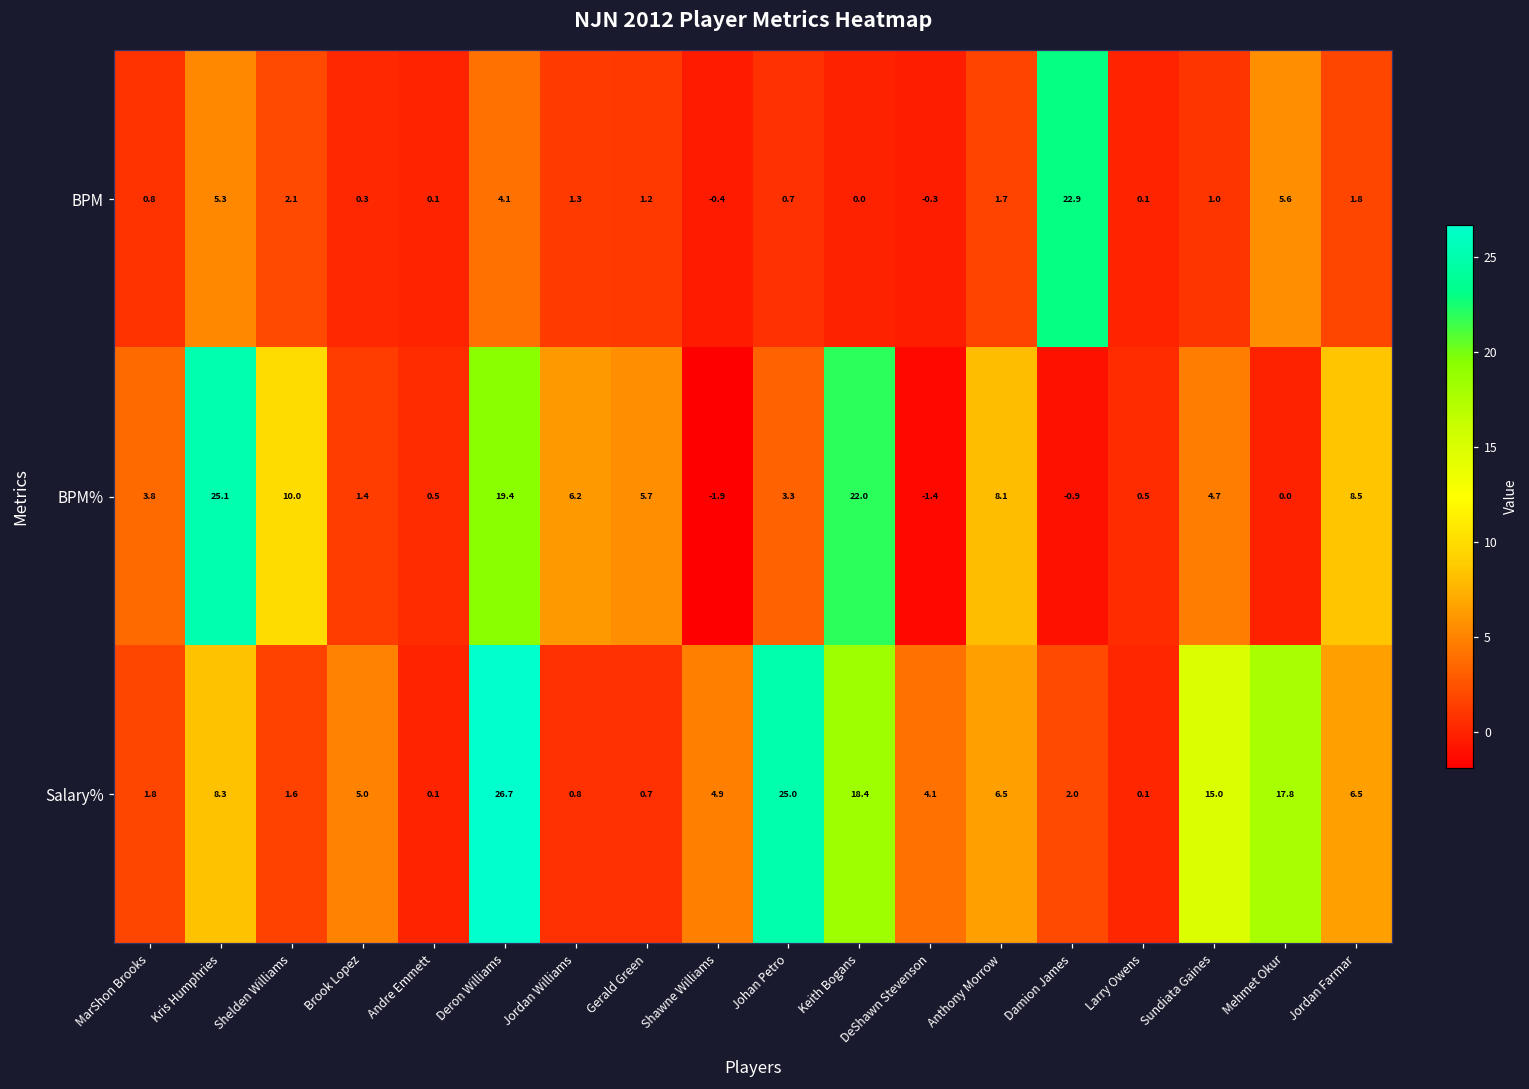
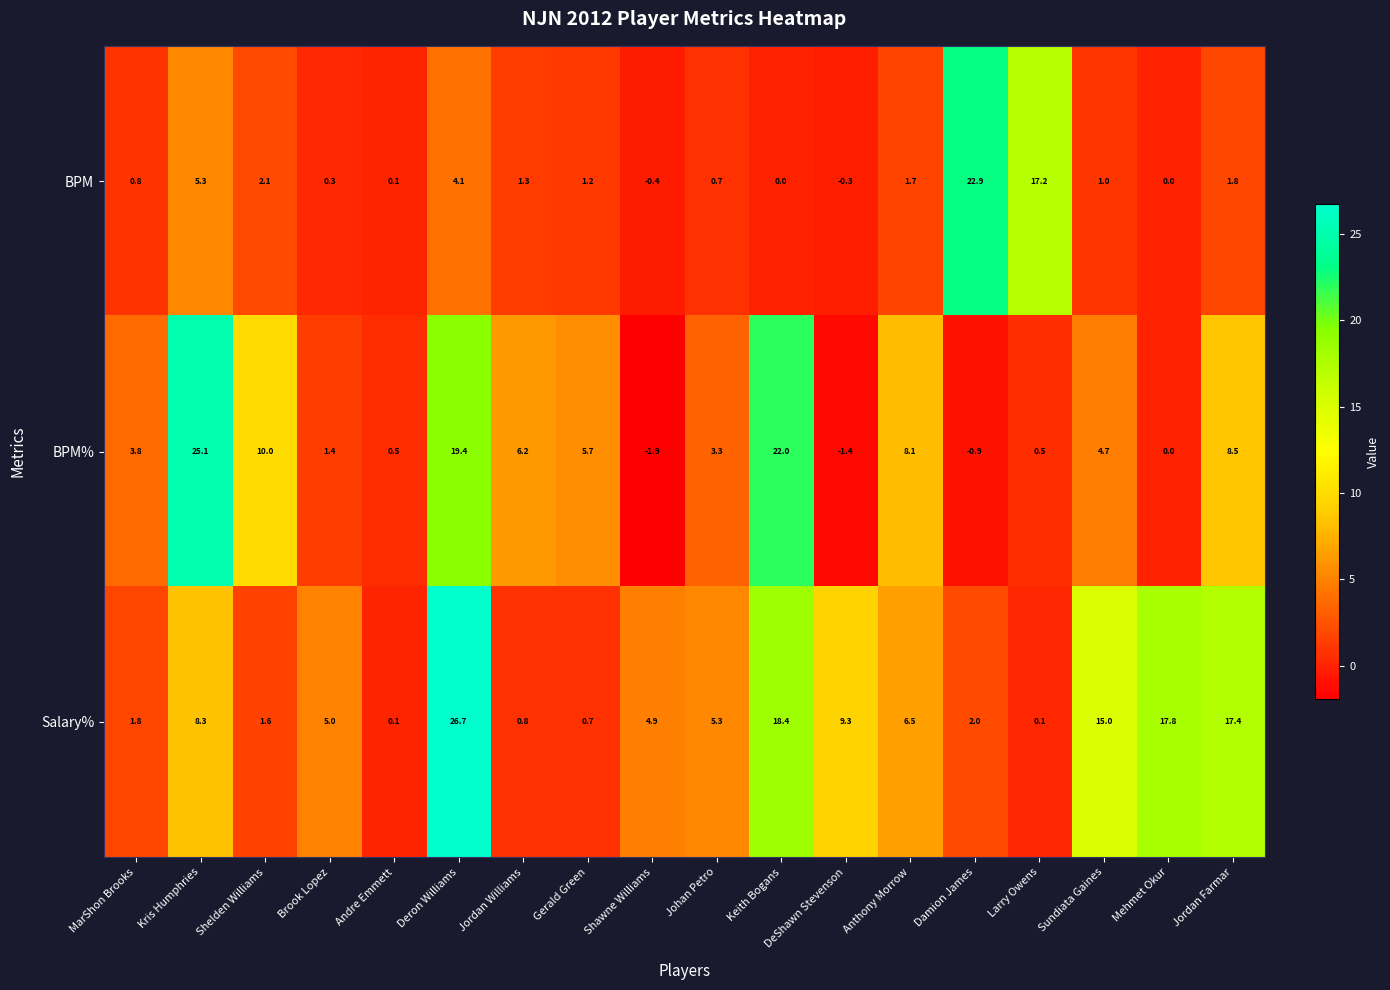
  {
    "BPM": {
      "MarShon Brooks": 0.8,
      "Kris Humphries": 5.3,
      "Shelden Williams": 2.1,
      "Brook Lopez": 0.3,
      "Andre Emmett": 0.1,
      "Deron Williams": 4.1,
      "Jordan Williams": 1.3,
      "Gerald Green": 1.2,
      "Shawne Williams": -0.4,
      "Johan Petro": 0.7,
      "Keith Bogans": 0.0,
      "DeShawn Stevenson": -0.3,
      "Anthony Morrow": 1.7,
      "Damion James": 22.9,
-     "Larry Owens": 0.1,
+     "Larry Owens": 17.2,
      "Sundiata Gaines": 1.0,
-     "Mehmet Okur": 5.6,
+     "Mehmet Okur": 0.0,
      "Jordan Farmar": 1.8
    },
    "BPM%": {
      "MarShon Brooks": 3.8,
      "Kris Humphries": 25.1,
      "Shelden Williams": 10.0,
      "Brook Lopez": 1.4,
      "Andre Emmett": 0.5,
      "Deron Williams": 19.4,
      "Jordan Williams": 6.2,
      "Gerald Green": 5.7,
      "Shawne Williams": -1.9,
      "Johan Petro": 3.3,
      "Keith Bogans": 22.0,
      "DeShawn Stevenson": -1.4,
      "Anthony Morrow": 8.1,
      "Damion James": -0.9,
      "Larry Owens": 0.5,
      "Sundiata Gaines": 4.7,
      "Mehmet Okur": 0.0,
      "Jordan Farmar": 8.5
    },
    "Salary%": {
      "MarShon Brooks": 1.8,
      "Kris Humphries": 8.3,
      "Shelden Williams": 1.6,
      "Brook Lopez": 5.0,
      "Andre Emmett": 0.1,
      "Deron Williams": 26.7,
      "Jordan Williams": 0.8,
      "Gerald Green": 0.7,
      "Shawne Williams": 4.9,
-     "Johan Petro": 25.0,
+     "Johan Petro": 5.3,
      "Keith Bogans": 18.4,
-     "DeShawn Stevenson": 4.1,
+     "DeShawn Stevenson": 9.3,
      "Anthony Morrow": 6.5,
      "Damion James": 2.0,
      "Larry Owens": 0.1,
      "Sundiata Gaines": 15.0,
      "Mehmet Okur": 17.8,
-     "Jordan Farmar": 6.5
+     "Jordan Farmar": 17.4
    }
  }
